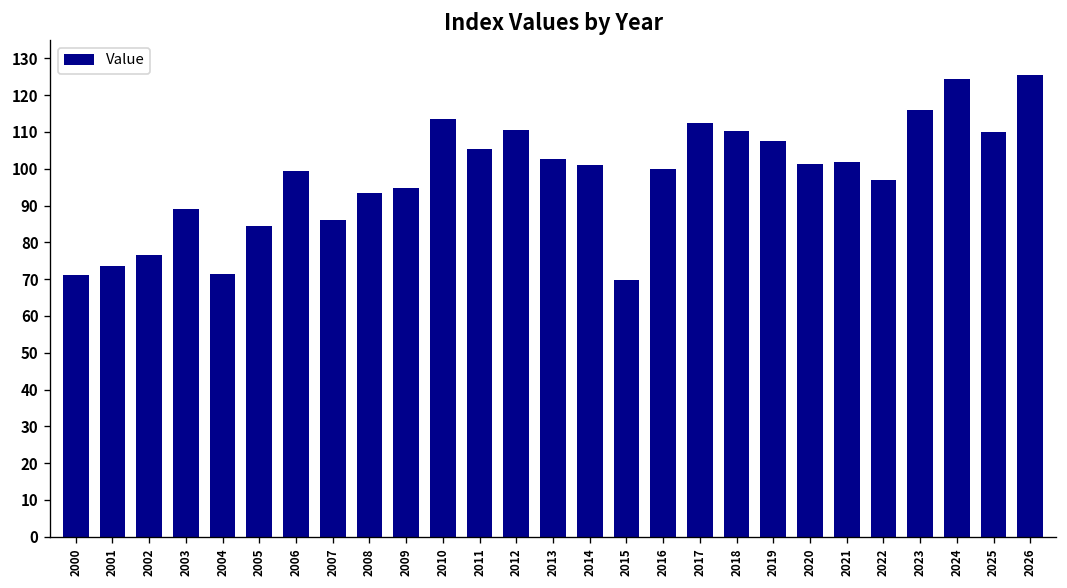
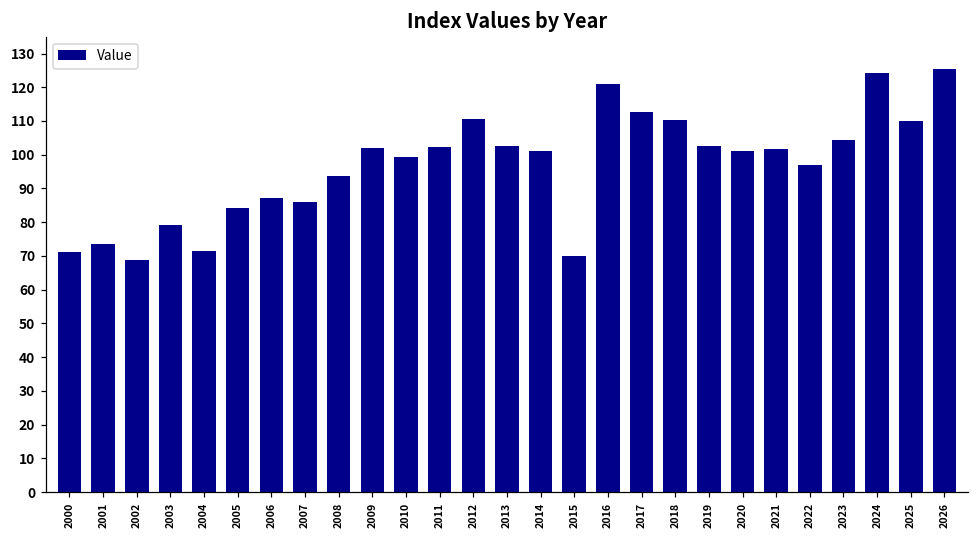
  {
    "2000": 71,
    "2001": 74,
-   "2002": 76,
-   "2003": 89,
+   "2002": 69,
+   "2003": 79,
    "2004": 71,
    "2005": 84,
-   "2006": 99,
+   "2006": 87,
    "2007": 86,
    "2008": 94,
-   "2009": 95,
-   "2010": 114,
-   "2011": 105,
+   "2009": 102,
+   "2010": 99,
+   "2011": 102,
    "2012": 110,
    "2013": 103,
    "2014": 101,
    "2015": 70,
-   "2016": 100,
+   "2016": 121,
    "2017": 113,
    "2018": 110,
-   "2019": 107,
+   "2019": 102,
    "2020": 101,
    "2021": 102,
    "2022": 97,
-   "2023": 116,
+   "2023": 104,
    "2024": 124,
    "2025": 110,
    "2026": 125
  }
